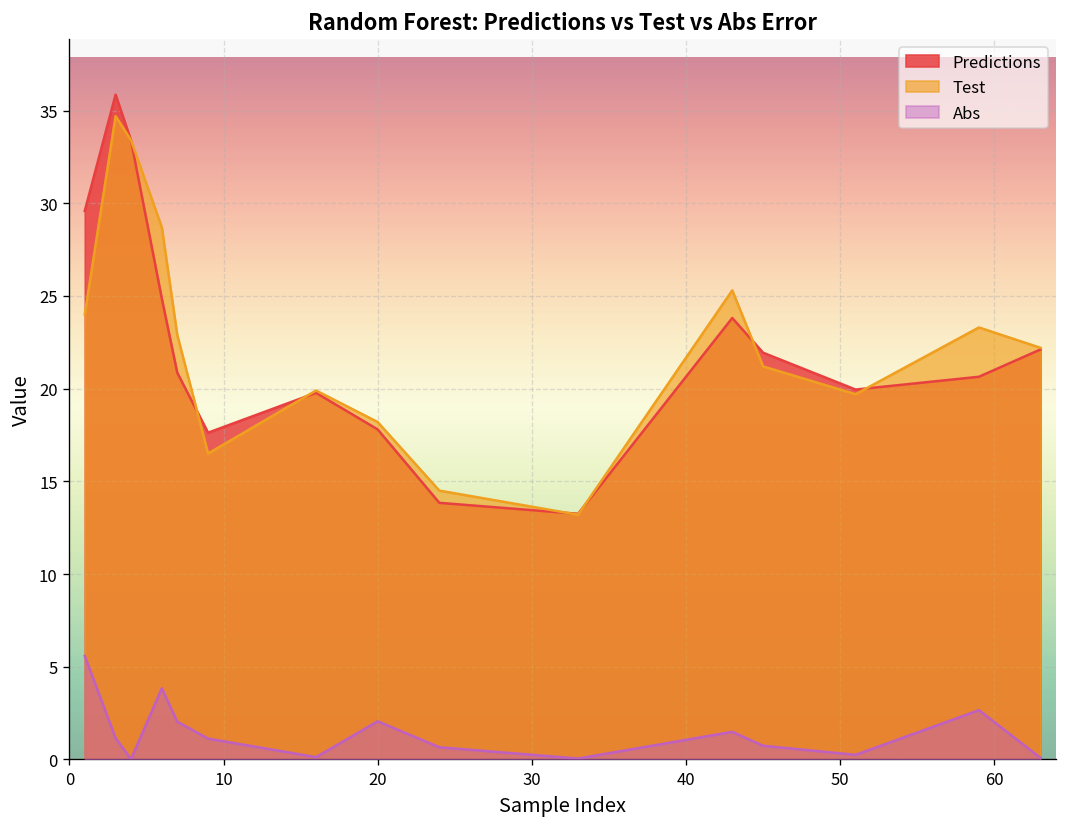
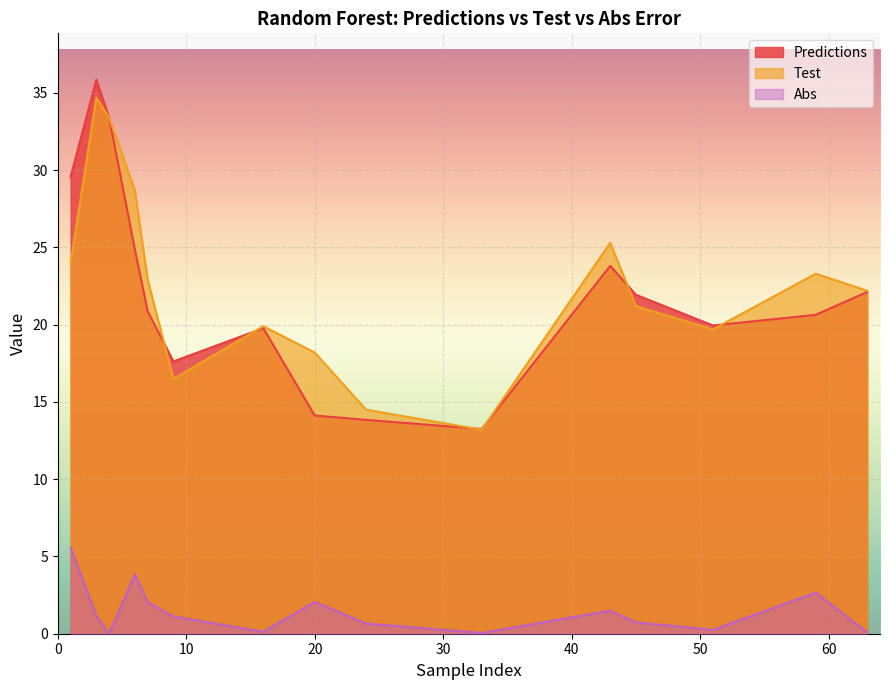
  {
    "Predictions": {
-     "20": 17.8
+     "20": 14.1
    },
    "Test": {
      "20": 18.2
    },
    "Abs": {
      "20": 2.1
    }
  }
